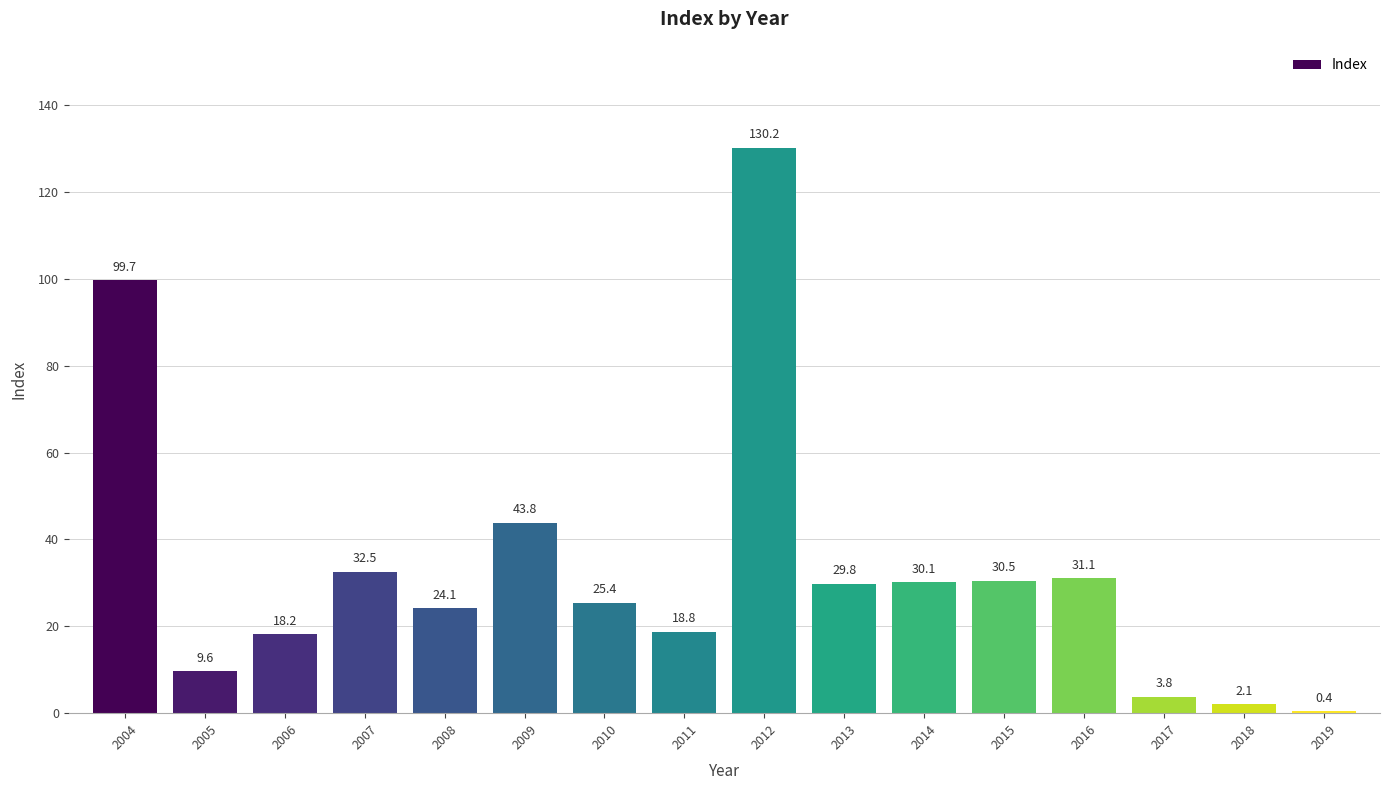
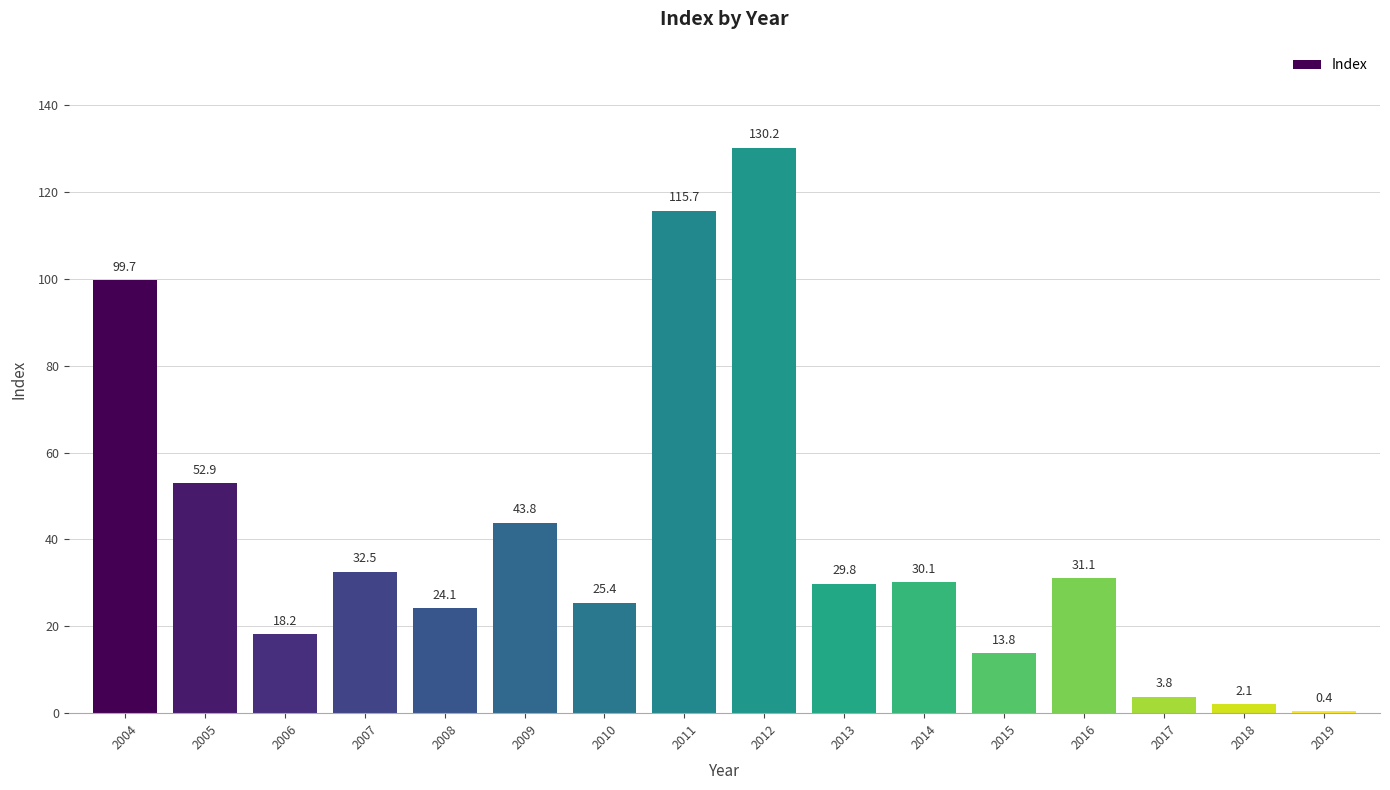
  {
    "2004": 99.7,
-   "2005": 9.6,
+   "2005": 52.9,
    "2006": 18.2,
    "2007": 32.5,
    "2008": 24.1,
    "2009": 43.8,
    "2010": 25.4,
-   "2011": 18.8,
+   "2011": 115.7,
    "2012": 130.2,
    "2013": 29.8,
    "2014": 30.1,
-   "2015": 30.5,
+   "2015": 13.8,
    "2016": 31.1,
    "2017": 3.8,
    "2018": 2.1,
    "2019": 0.4
  }
